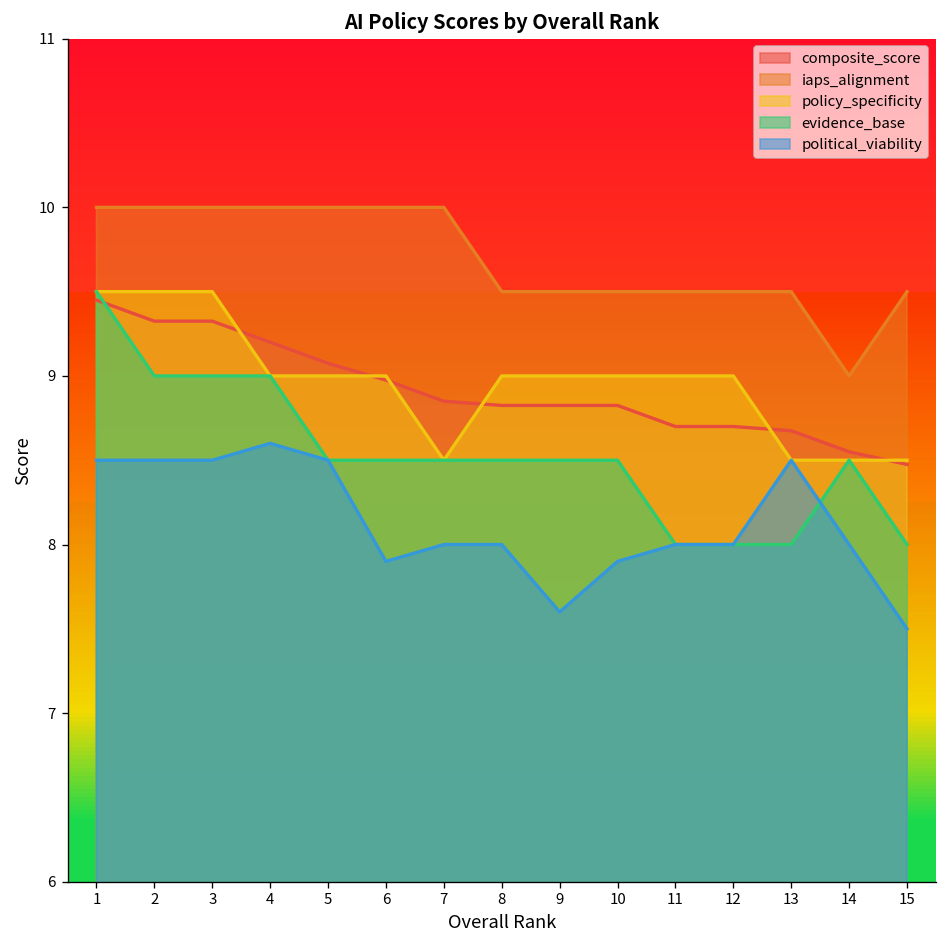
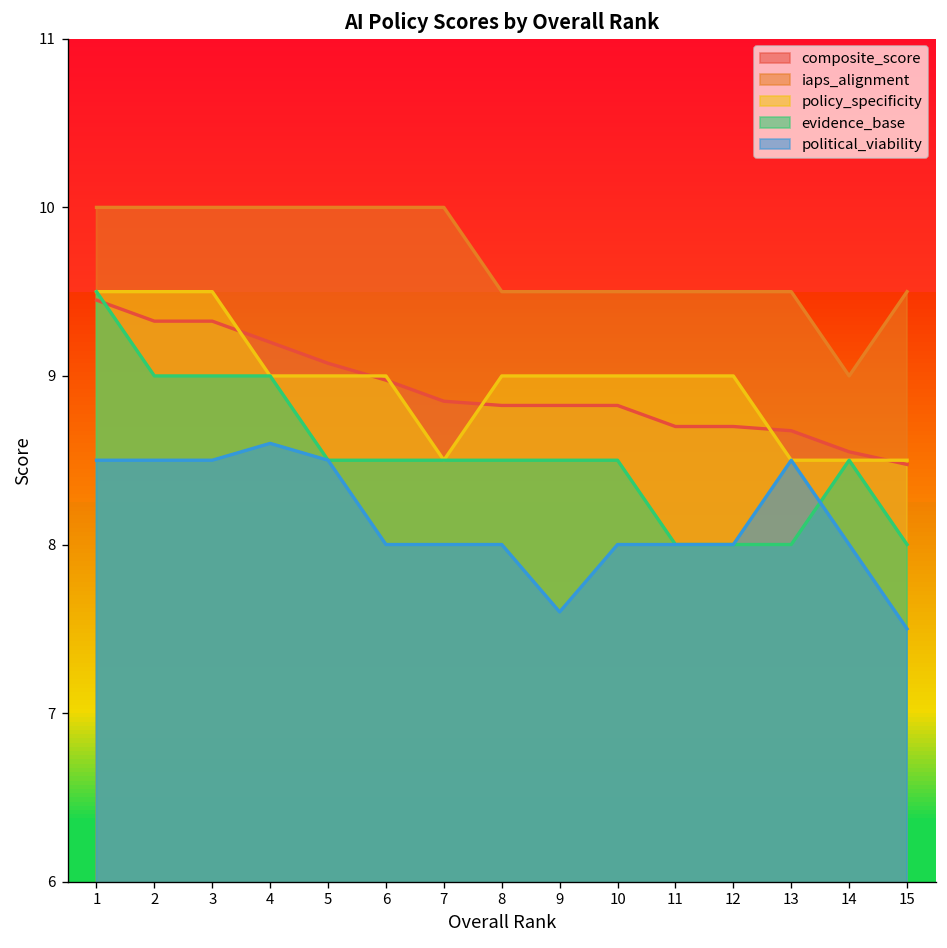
  {
    "political_viability": {
      "1": 8.5,
      "2": 8.5,
      "3": 8.5,
      "4": 8.6,
-     "6": 7.9,
+     "6": 8.0,
      "7": 8.0,
      "8": 8.0,
      "9": 7.6,
-     "10": 7.9,
+     "10": 8.0,
      "14": 8.0,
      "15": 7.5
    }
  }
